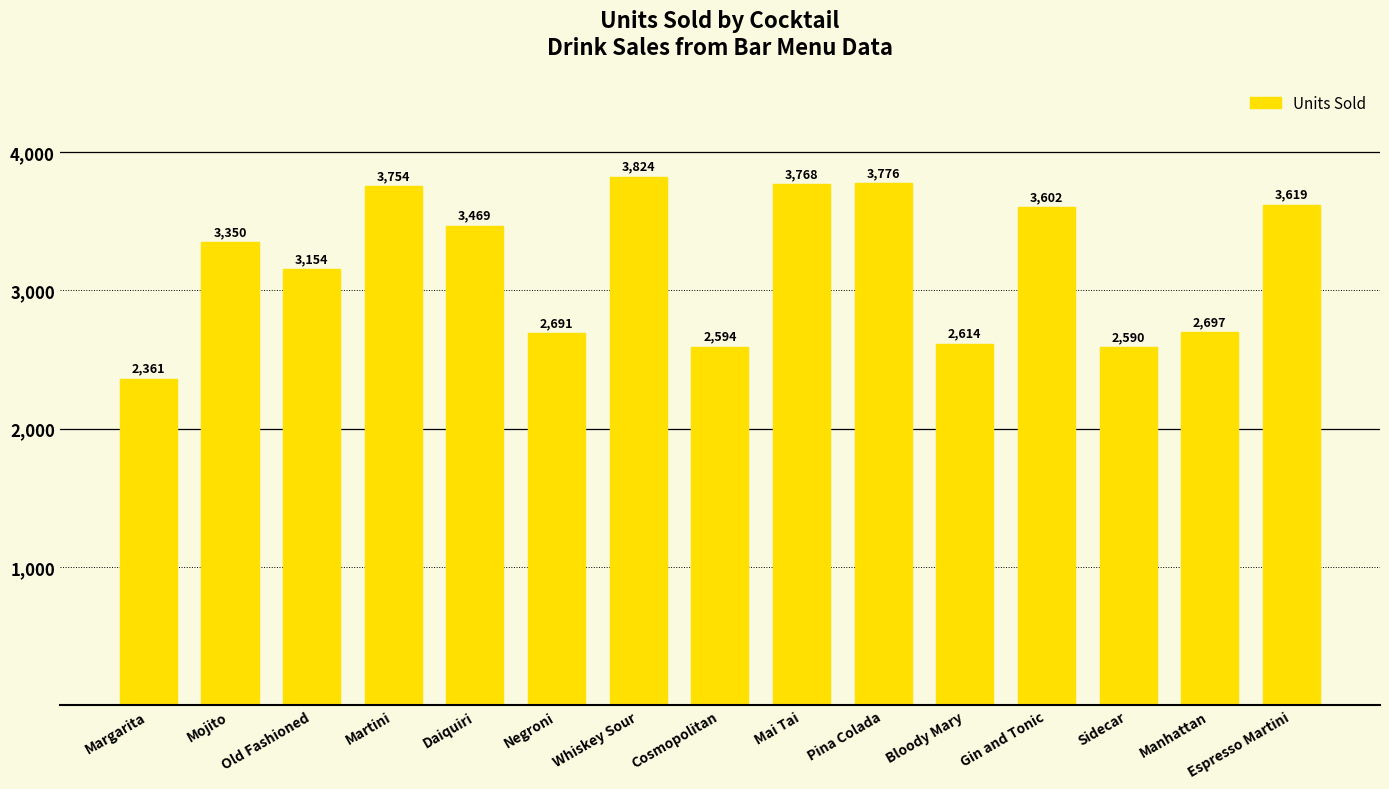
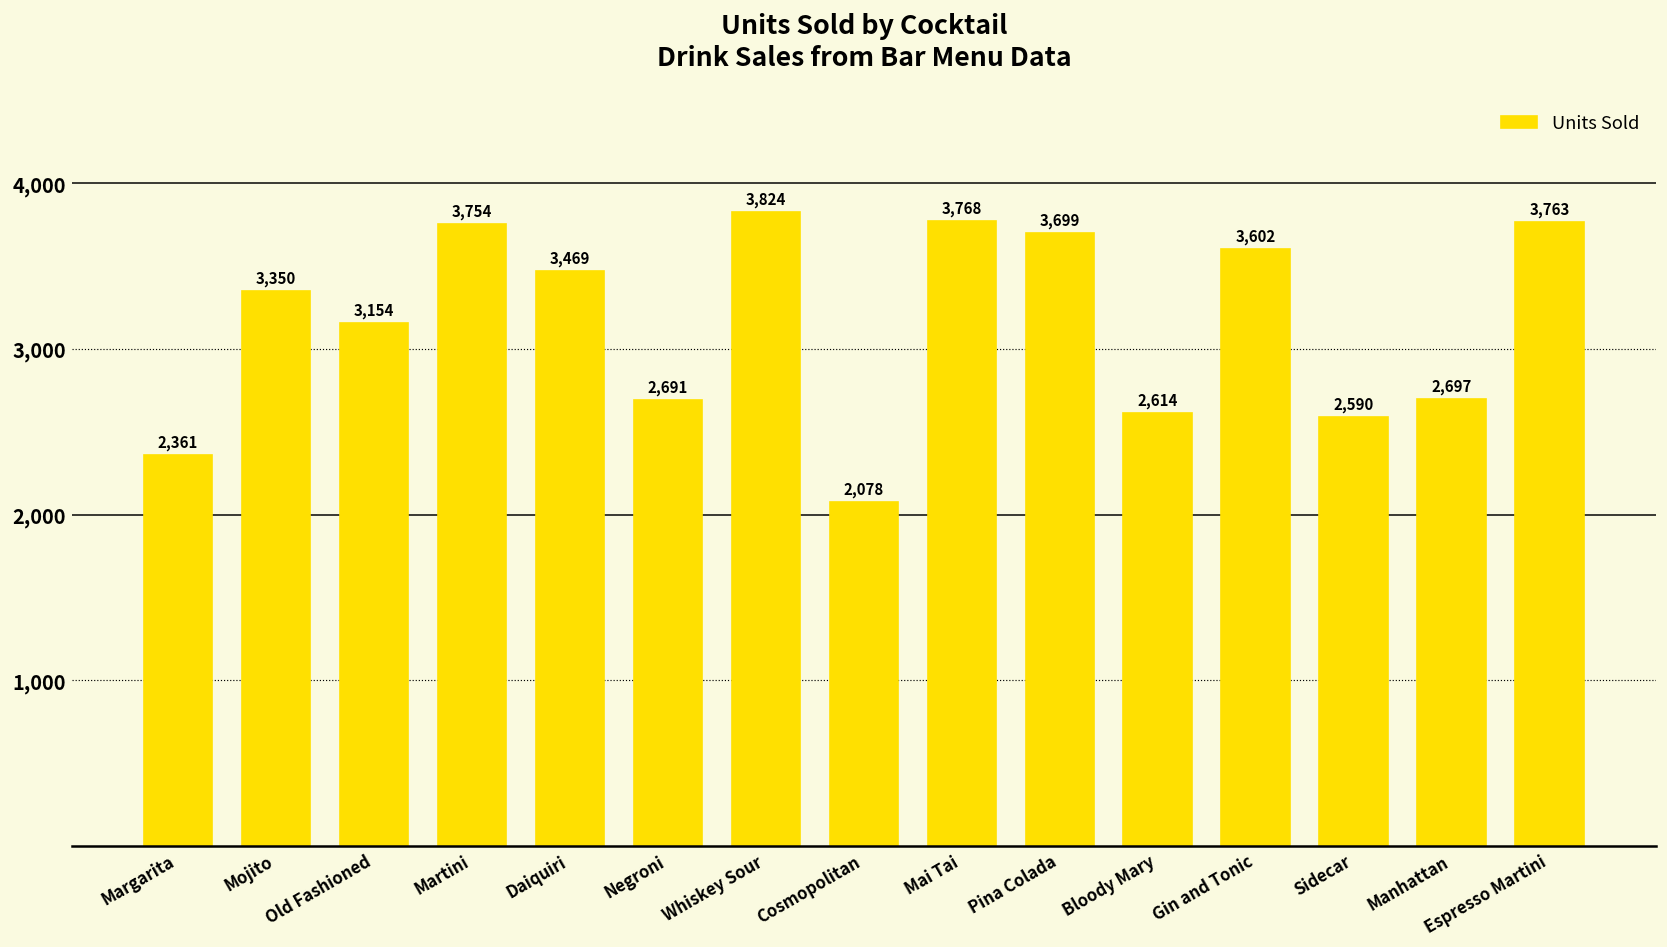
  {
    "Margarita": "2,361",
    "Mojito": "3,350",
    "Old Fashioned": "3,154",
    "Martini": "3,754",
    "Daiquiri": "3,469",
    "Negroni": "2,691",
    "Whiskey Sour": "3,824",
-   "Cosmopolitan": "2,594",
+   "Cosmopolitan": "2,078",
    "Mai Tai": "3,768",
-   "Pina Colada": "3,776",
+   "Pina Colada": "3,699",
    "Bloody Mary": "2,614",
    "Gin and Tonic": "3,602",
    "Sidecar": "2,590",
    "Manhattan": "2,697",
-   "Espresso Martini": "3,619"
+   "Espresso Martini": "3,763"
  }
